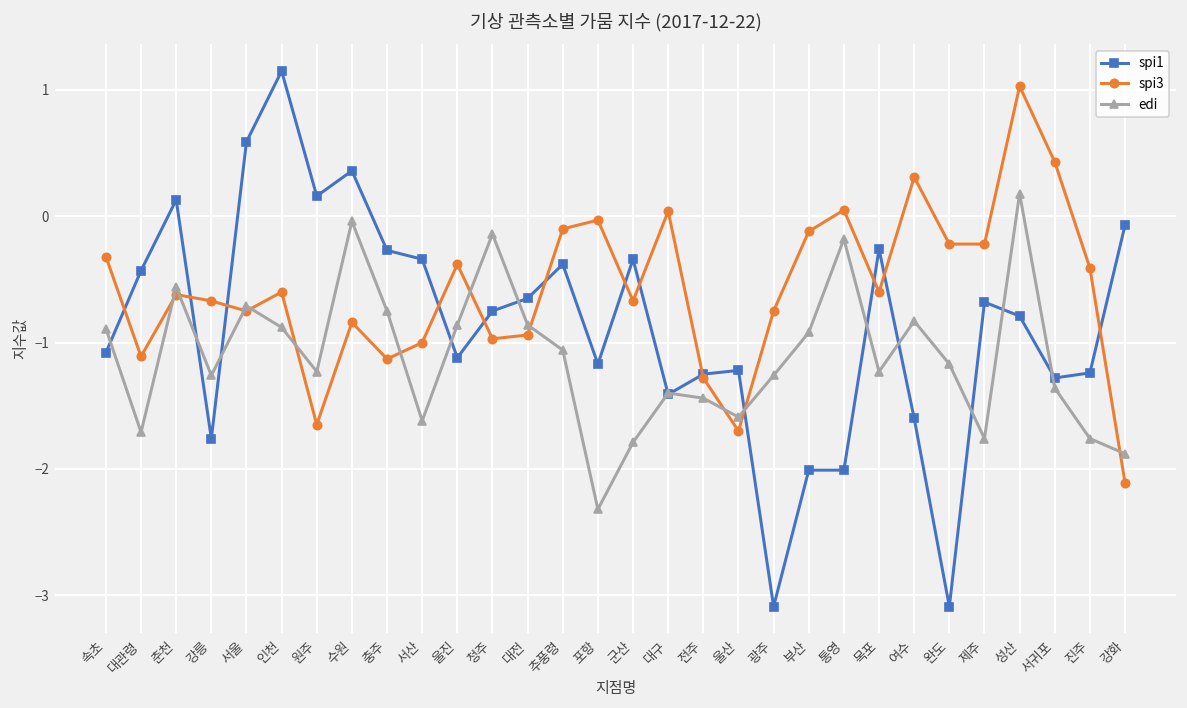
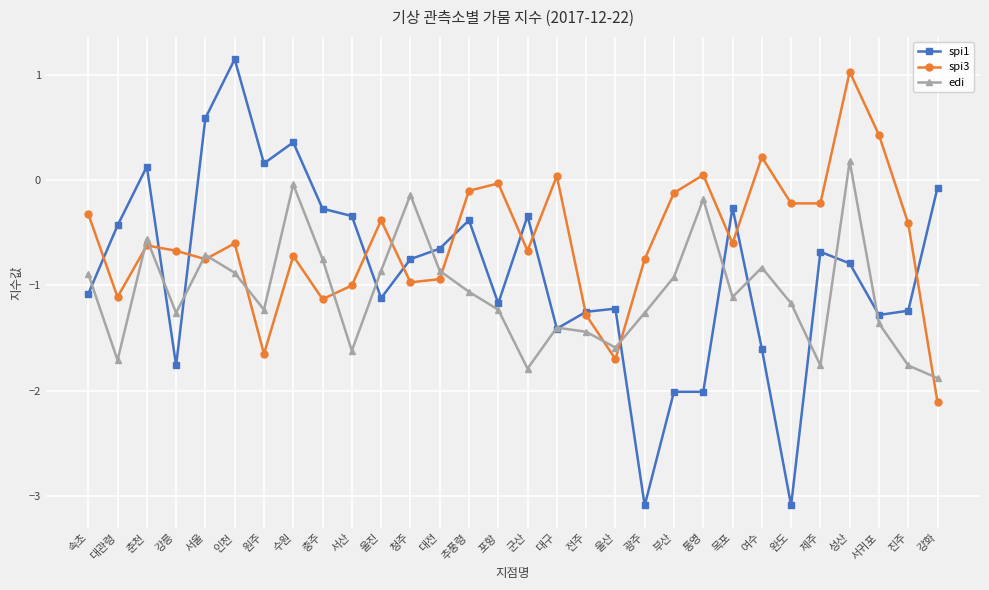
  {
    "spi1": {
      "속초": -1.08,
      "대관령": -0.43,
      "춘천": 0.13,
      "강릉": -1.76,
      "서울": 0.59,
      "인천": 1.15,
      "원주": 0.16,
      "수원": 0.36,
      "충주": -0.27,
      "서산": -0.34,
      "울진": -1.12,
      "청주": -0.75,
      "대전": -0.65,
      "추풍령": -0.38,
      "포항": -1.17,
      "군산": -0.34,
      "전주": -1.25,
      "울산": -1.22,
      "광주": -3.09,
      "부산": -2.01,
      "통영": -2.01,
      "목포": -0.26,
      "여수": -1.60,
      "완도": -3.09,
      "제주": -0.68,
      "성산": -0.79,
      "서귀포": -1.28,
      "진주": -1.24,
      "강화": -0.07
    },
    "spi3": {
      "속초": -0.32,
      "대관령": -1.11,
      "춘천": -0.62,
      "강릉": -0.67,
      "서울": -0.75,
      "인천": -0.60,
      "원주": -1.65,
-     "수원": -0.84,
+     "수원": -0.72,
      "충주": -1.13,
      "서산": -1.00,
      "울진": -0.38,
      "청주": -0.97,
      "대전": -0.94,
      "추풍령": -0.10,
      "포항": -0.03,
      "군산": -0.67,
      "대구": 0.04,
      "전주": -1.28,
      "울산": -1.70,
      "광주": -0.75,
      "부산": -0.12,
      "통영": 0.05,
      "목포": -0.60,
-     "여수": 0.31,
+     "여수": 0.22,
      "완도": -0.22,
      "제주": -0.22,
      "성산": 1.03,
      "서귀포": 0.43,
      "진주": -0.41,
      "강화": -2.11
    },
    "edi": {
      "속초": -0.89,
      "대관령": -1.71,
      "춘천": -0.56,
      "강릉": -1.26,
      "서울": -0.71,
      "인천": -0.88,
      "원주": -1.23,
      "수원": -0.04,
      "충주": -0.75,
      "서산": -1.62,
      "울진": -0.86,
      "청주": -0.14,
      "대전": -0.86,
      "추풍령": -1.06,
-     "포항": -2.32,
+     "포항": -1.23,
      "군산": -1.79,
      "전주": -1.44,
      "울산": -1.59,
      "광주": -1.26,
      "부산": -0.92,
      "통영": -0.18,
-     "목포": -1.23,
+     "목포": -1.11,
      "여수": -0.83,
      "완도": -1.17,
      "제주": -1.76,
      "성산": 0.18,
      "서귀포": -1.36,
      "진주": -1.76,
      "강화": -1.88
    }
  }
